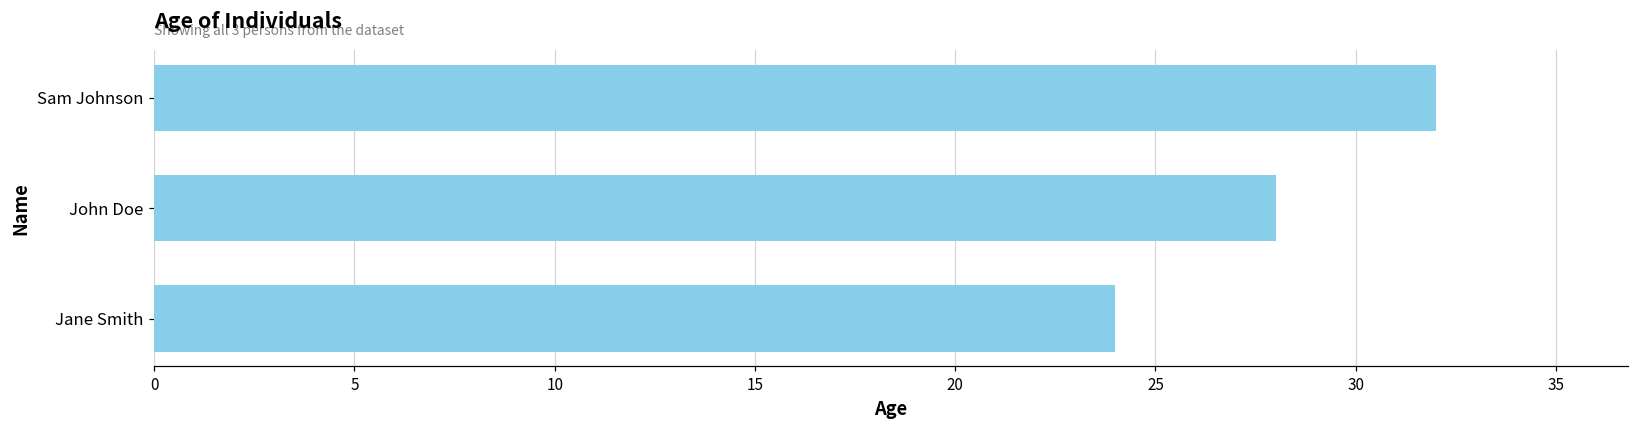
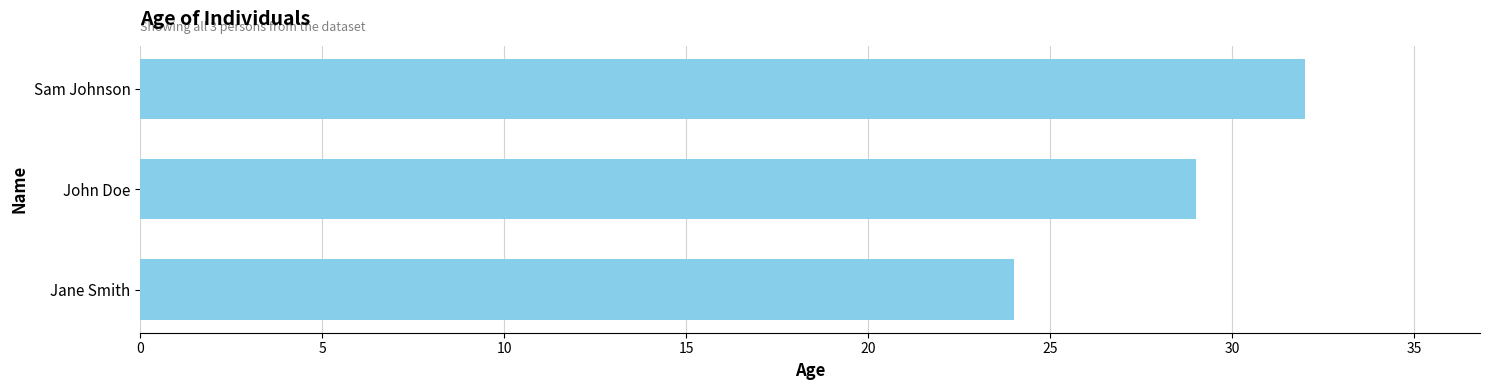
  {
    "Sam Johnson": 32,
-   "John Doe": 28,
+   "John Doe": 29,
    "Jane Smith": 24
  }
